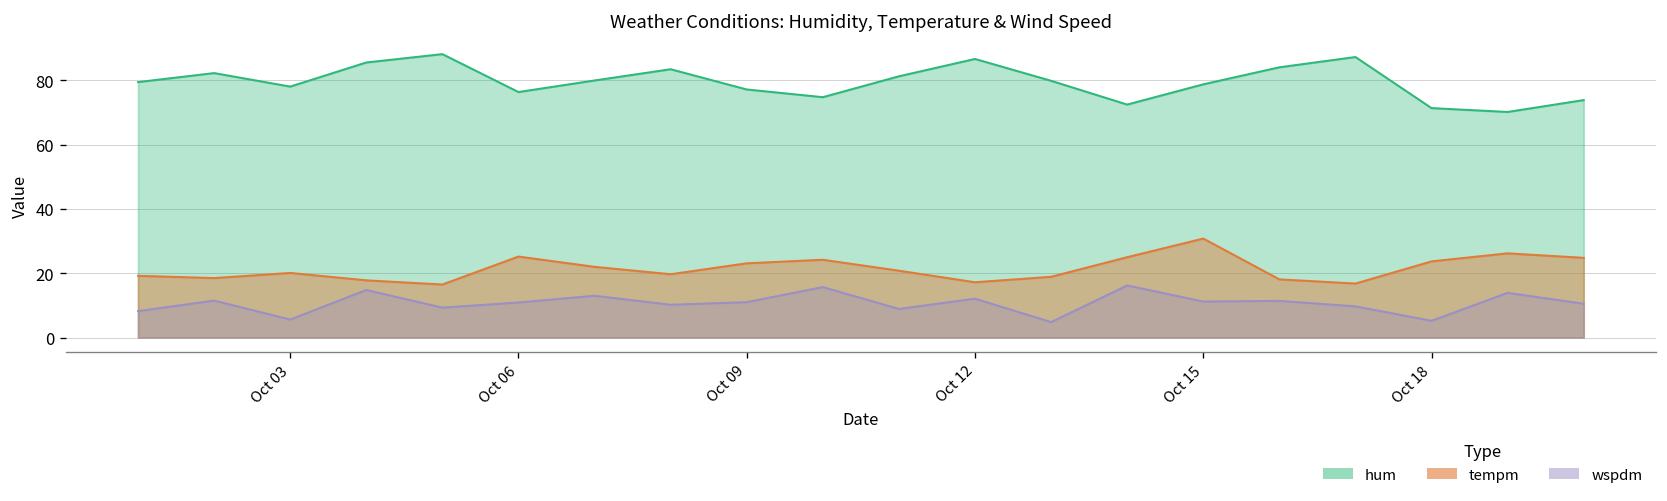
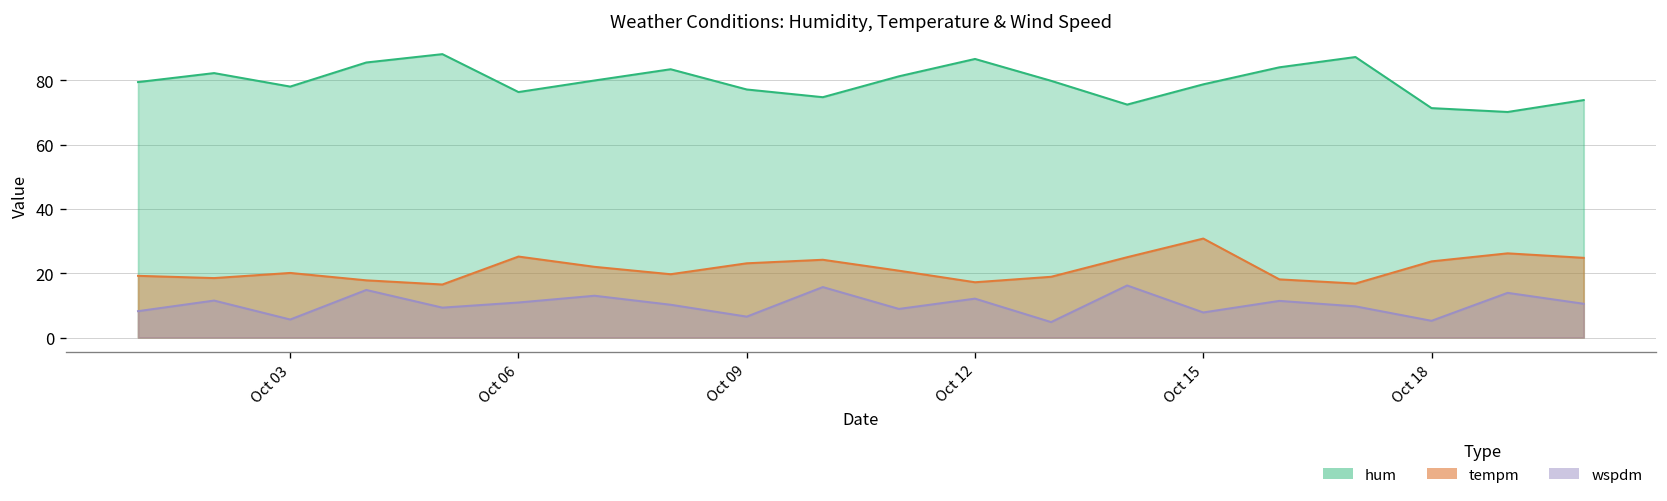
  {
    "hum": {
      "Oct 03": 78,
      "Oct 06": 76,
      "Oct 09": 77,
      "Oct 12": 87,
      "Oct 15": 79,
      "Oct 18": 71
    },
    "tempm": {
      "Oct 03": 20,
      "Oct 06": 25,
      "Oct 09": 23,
      "Oct 12": 17,
      "Oct 15": 31,
      "Oct 18": 24
    },
    "wspdm": {
      "Oct 03": 6,
      "Oct 06": 11,
-     "Oct 09": 11,
+     "Oct 09": 7,
      "Oct 12": 12,
-     "Oct 15": 11,
+     "Oct 15": 8,
      "Oct 18": 5
    }
  }
